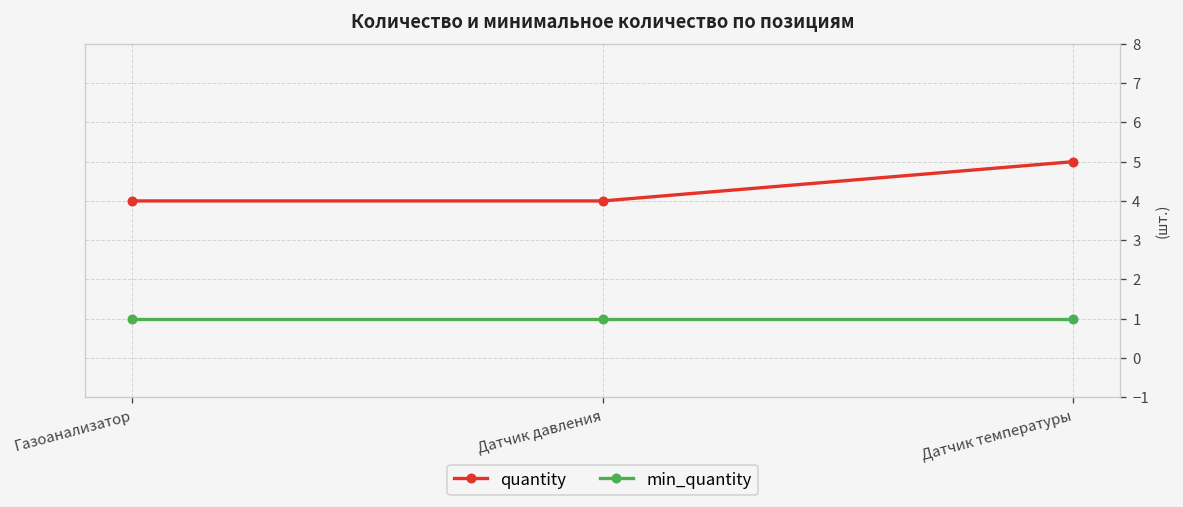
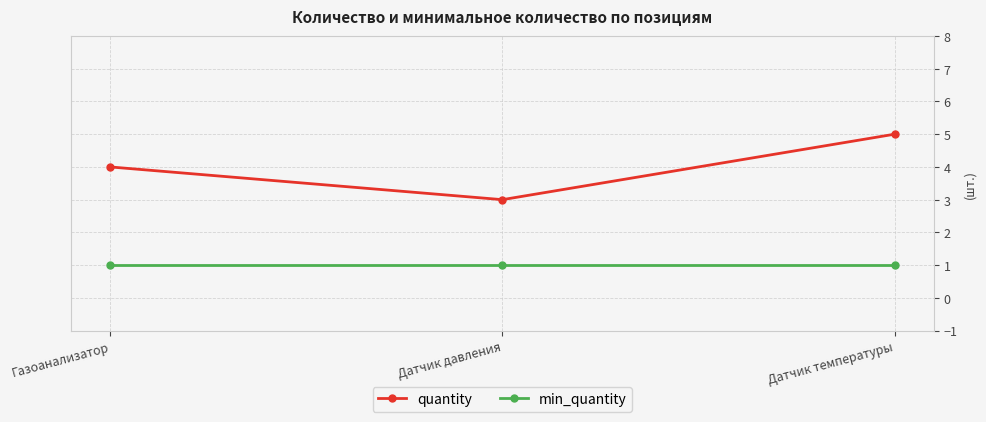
  {
    "quantity": {
      "Газоанализатор": 4,
-     "Датчик давления": 4,
+     "Датчик давления": 3,
      "Датчик температуры": 5
    },
    "min_quantity": {
      "Газоанализатор": 1,
      "Датчик давления": 1,
      "Датчик температуры": 1
    }
  }
